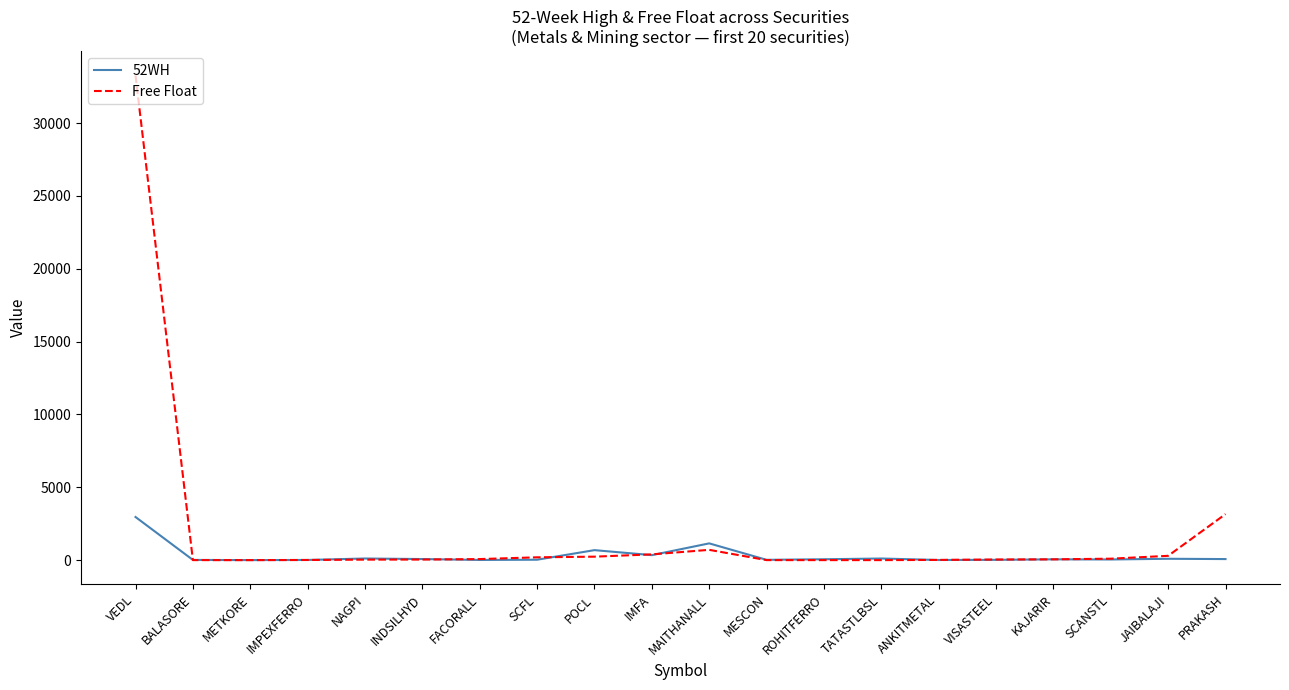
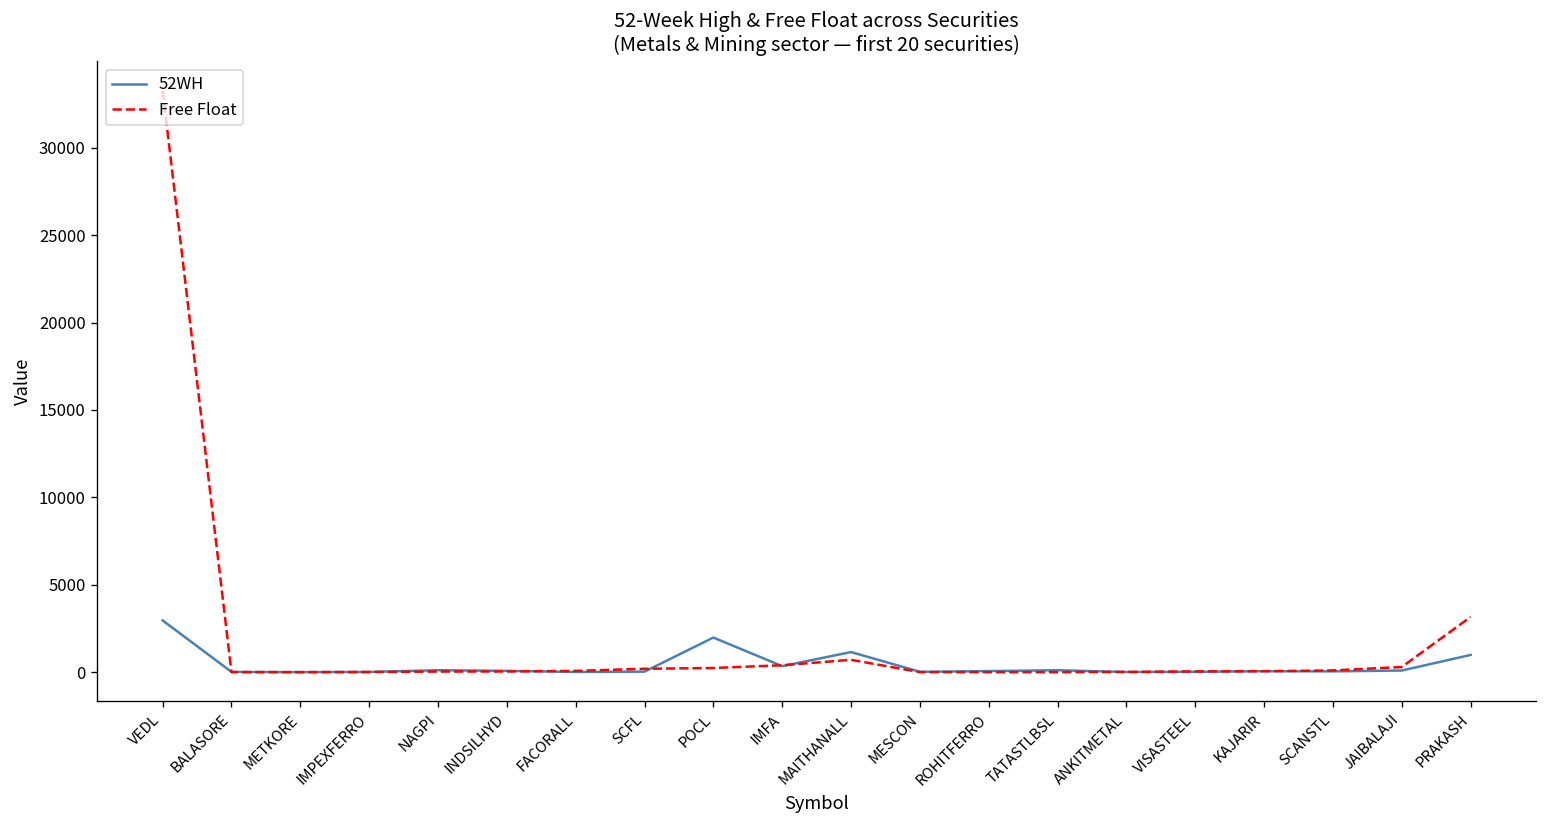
  {
    "52WH": {
      "VEDL": 3000,
-     "POCL": 700,
+     "POCL": 2000,
      "MAITHANALL": 1100,
      "JAIBALAJI": 100,
-     "PRAKASH": 100
+     "PRAKASH": 1000
    },
    "Free Float": {
      "POCL": 200,
      "MAITHANALL": 700,
      "JAIBALAJI": 300,
      "PRAKASH": 3200
    }
  }
